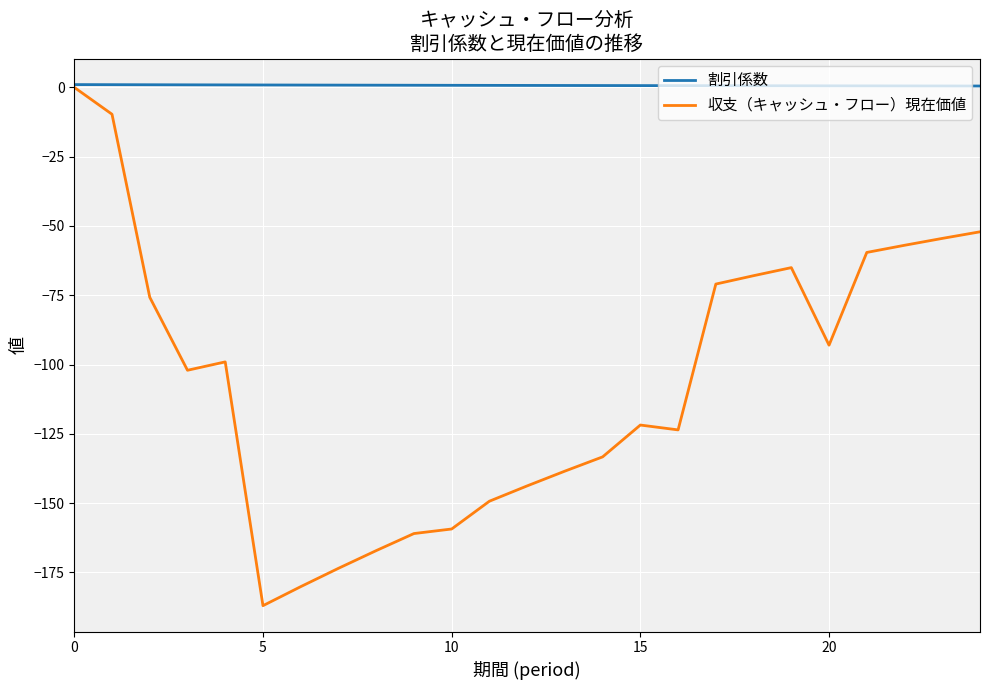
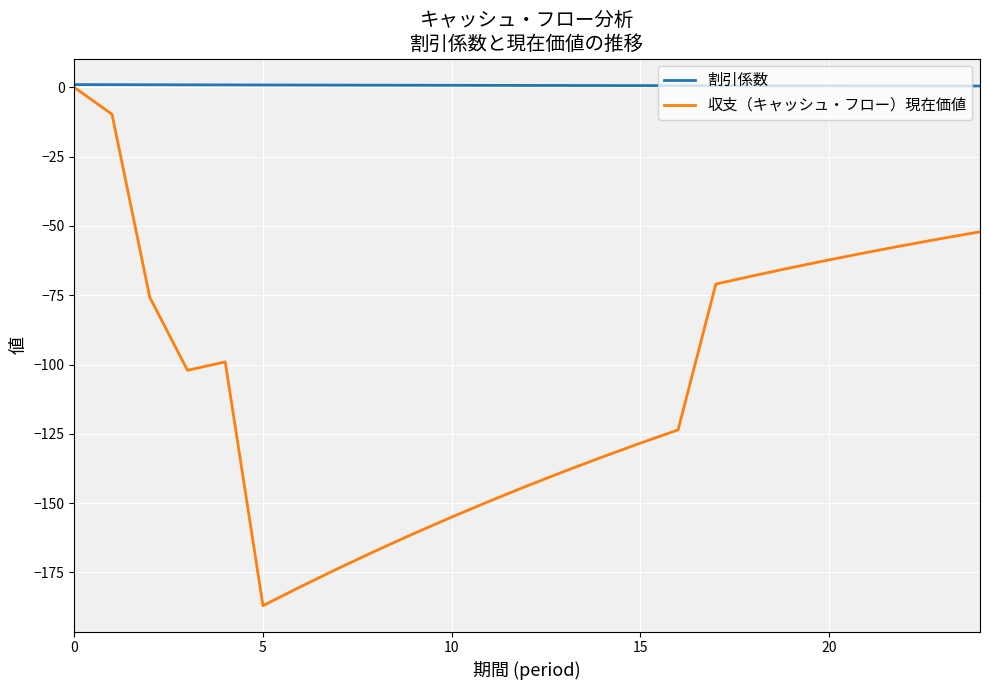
  {
    "割引係数": {
      "0": 1,
      "5": 1,
      "10": 1,
      "15": 1
    },
    "収支（キャッシュ・フロー）現在価値": {
      "0": 0,
      "5": -187,
-     "10": -159,
-     "15": -122,
-     "20": -93
+     "10": -155,
+     "15": -128,
+     "20": -62
    }
  }
